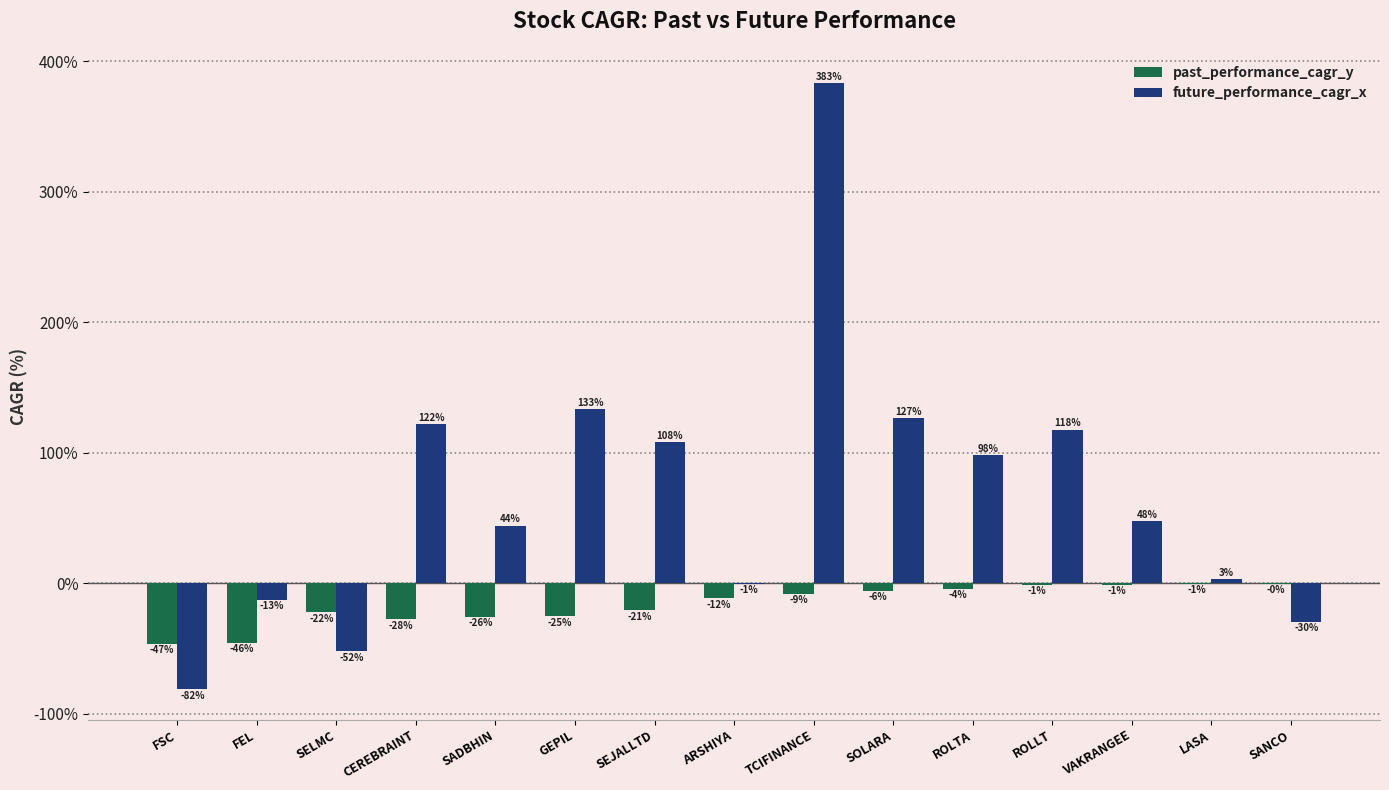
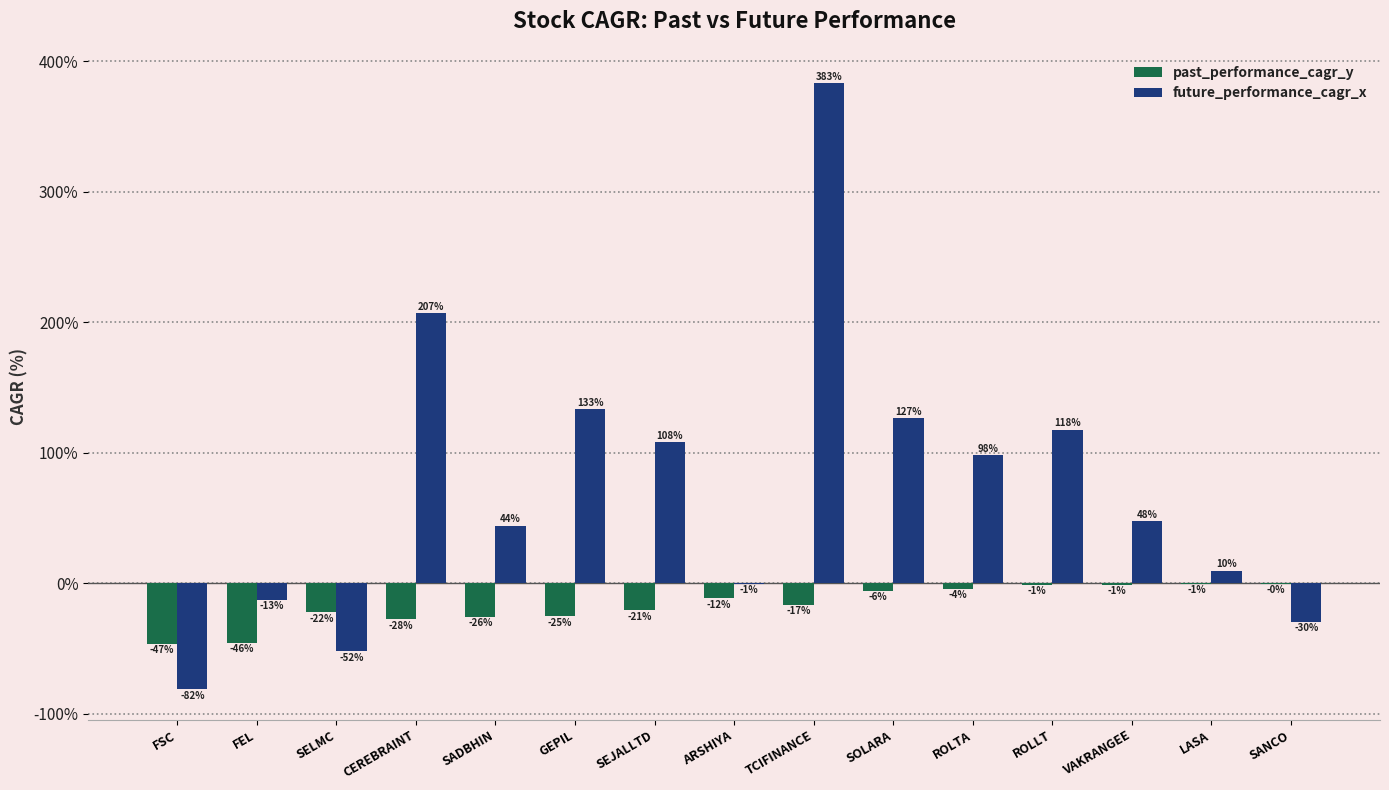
  {
    "past_performance_cagr_y": {
      "FSC": "-47%",
      "FEL": "-46%",
      "SELMC": "-22%",
      "CEREBRAINT": "-28%",
      "SADBHIN": "-26%",
      "GEPIL": "-25%",
      "SEJALLTD": "-21%",
      "ARSHIYA": "-12%",
-     "TCIFINANCE": "-9%",
+     "TCIFINANCE": "-17%",
      "SOLARA": "-6%",
      "ROLTA": "-4%",
      "ROLLT": "-1%",
      "VAKRANGEE": "-1%",
      "LASA": "-1%",
      "SANCO": "-0%"
    },
    "future_performance_cagr_x": {
      "FSC": "-82%",
      "FEL": "-13%",
      "SELMC": "-52%",
-     "CEREBRAINT": "122%",
+     "CEREBRAINT": "207%",
      "SADBHIN": "44%",
      "GEPIL": "133%",
      "SEJALLTD": "108%",
      "ARSHIYA": "-1%",
      "TCIFINANCE": "383%",
      "SOLARA": "127%",
      "ROLTA": "98%",
      "ROLLT": "118%",
      "VAKRANGEE": "48%",
-     "LASA": "3%",
+     "LASA": "10%",
      "SANCO": "-30%"
    }
  }
